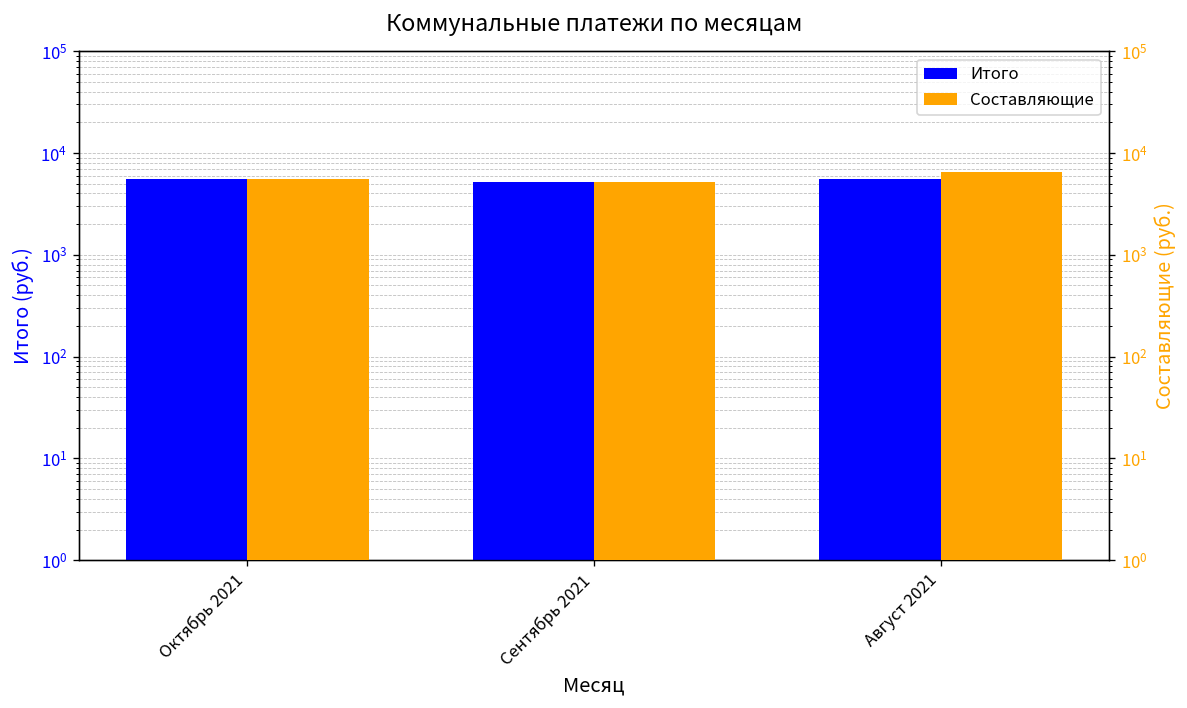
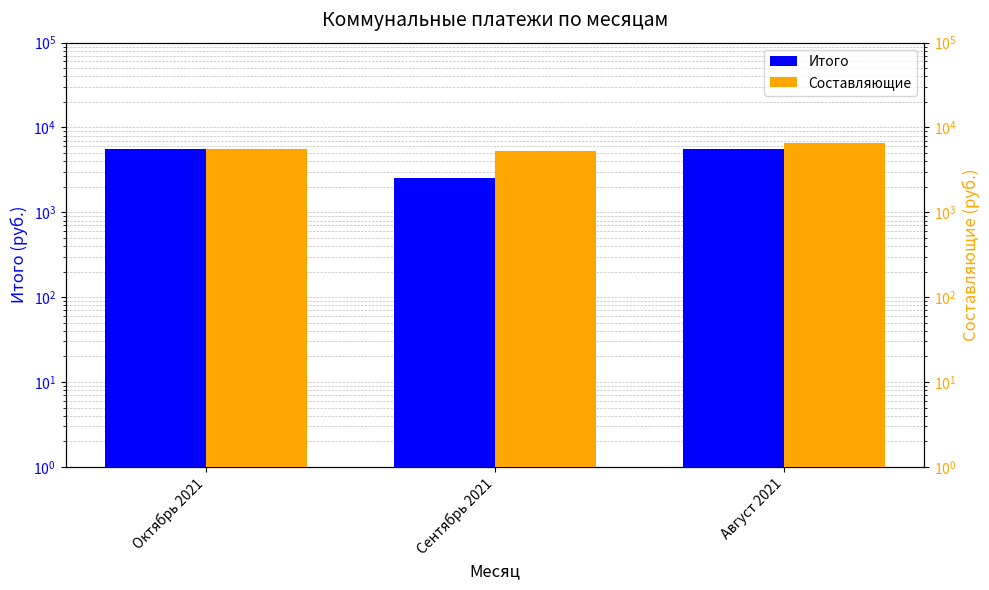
  {
    "Итого": {
      "Октябрь 2021": 6000,
-     "Сентябрь 2021": 5000,
+     "Сентябрь 2021": 2600,
      "Август 2021": 6000
    },
    "Составляющие": {
      "Октябрь 2021": 6000,
      "Сентябрь 2021": 5000,
      "Август 2021": 7000
    }
  }
